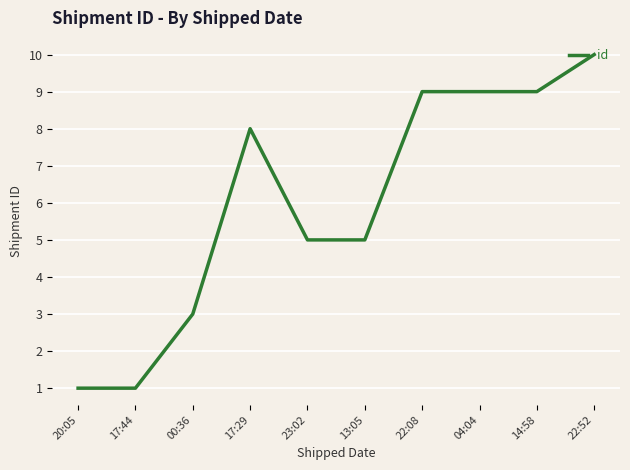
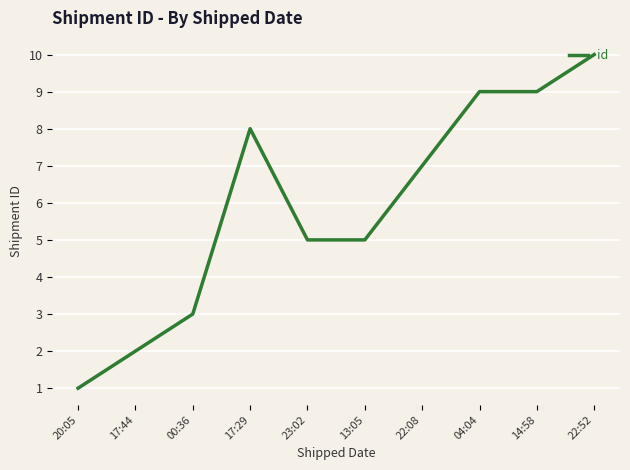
  {
    "20:05": 1,
-   "17:44": 1,
+   "17:44": 2,
    "00:36": 3,
    "17:29": 8,
    "23:02": 5,
    "13:05": 5,
-   "22:08": 9,
+   "22:08": 7,
    "04:04": 9,
    "14:58": 9,
    "22:52": 10
  }
